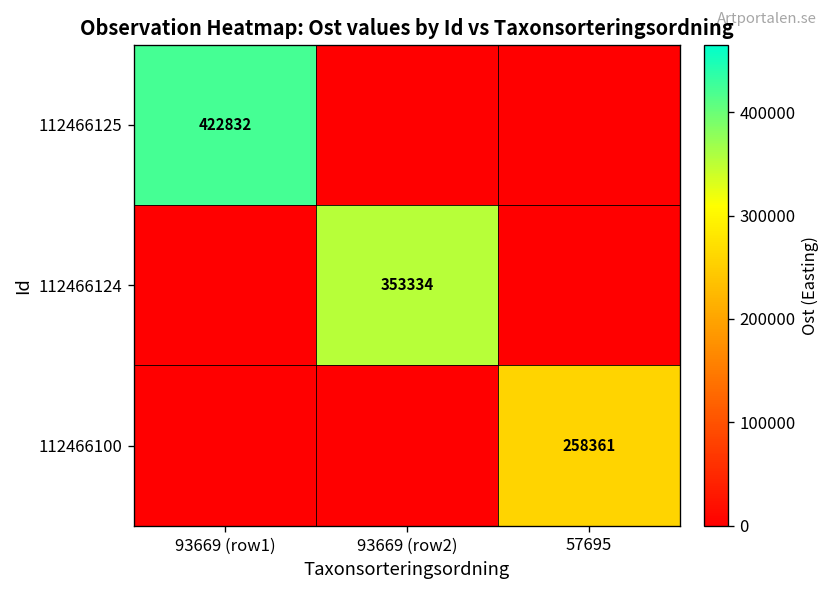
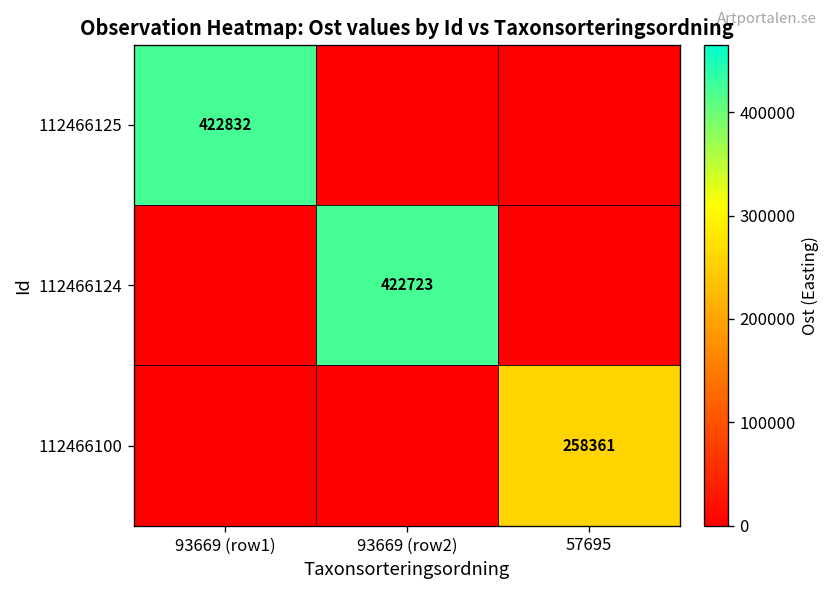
  {
    "112466125": {
      "93669 (row1)": 422832
    },
    "112466124": {
-     "93669 (row2)": 353334
+     "93669 (row2)": 422723
    },
    "112466100": {
      "57695": 258361
    }
  }
